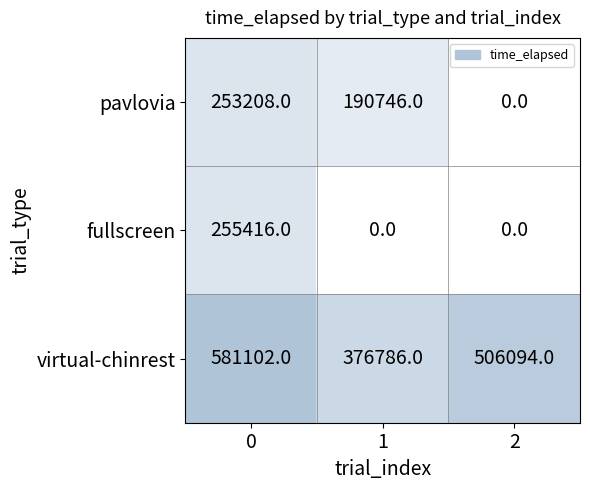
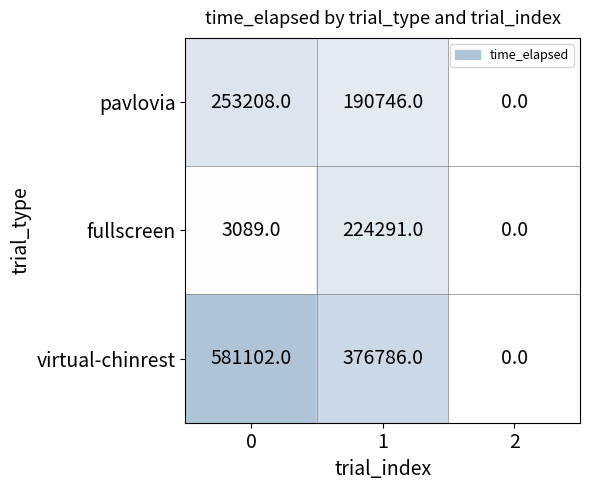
  {
    "pavlovia": {
      "0": 253208.0,
      "1": 190746.0,
      "2": 0.0
    },
    "fullscreen": {
-     "0": 255416.0,
-     "1": 0.0,
+     "0": 3089.0,
+     "1": 224291.0,
      "2": 0.0
    },
    "virtual-chinrest": {
      "0": 581102.0,
      "1": 376786.0,
-     "2": 506094.0
+     "2": 0.0
    }
  }
